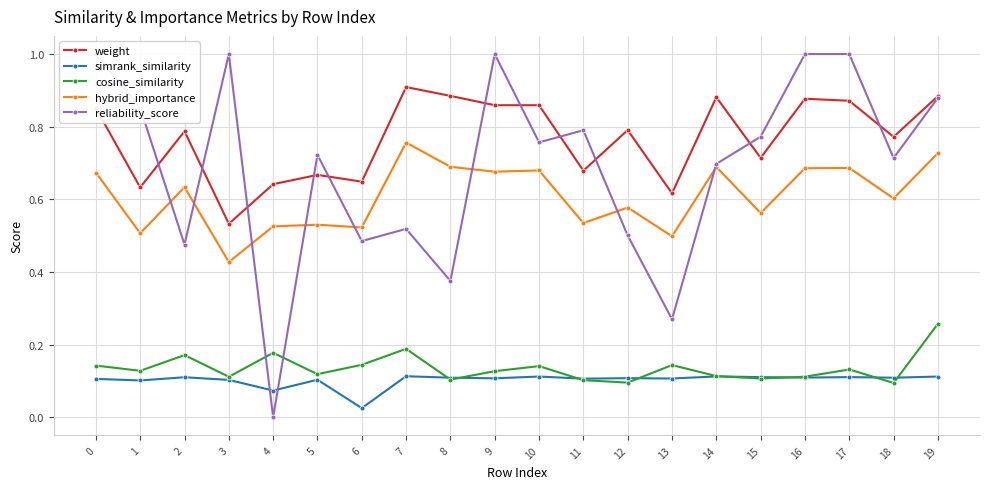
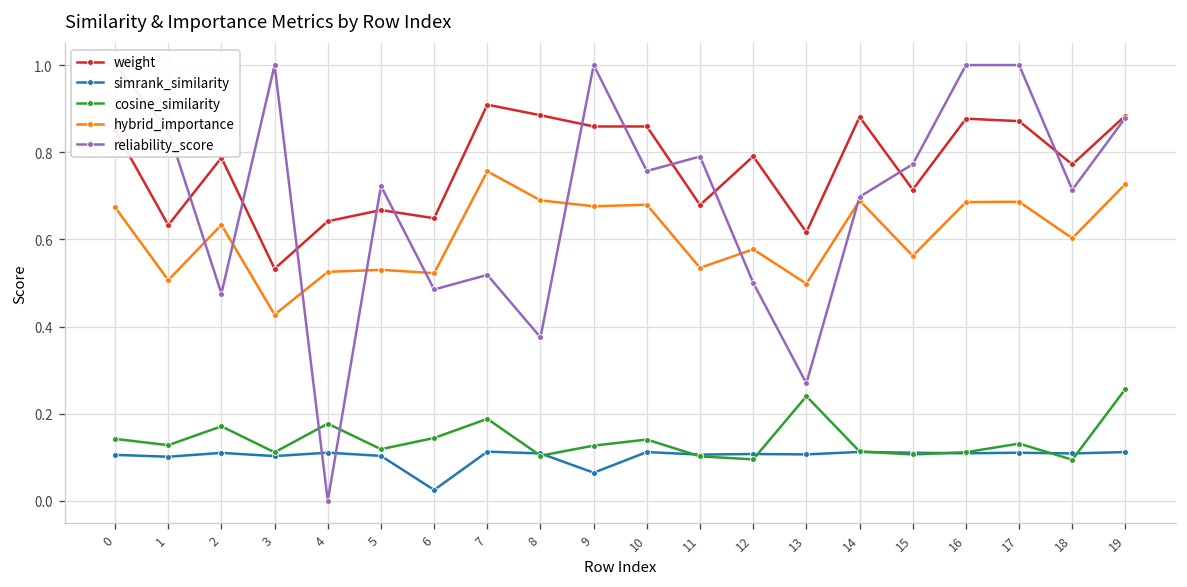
  {
    "weight": {
      "1": 0.63,
      "2": 0.79,
      "3": 0.53,
      "4": 0.64,
      "5": 0.67,
      "6": 0.65,
      "7": 0.91,
      "8": 0.88,
      "9": 0.86,
      "10": 0.86,
      "11": 0.68,
      "12": 0.79,
      "13": 0.62,
      "14": 0.88,
      "15": 0.71,
      "16": 0.88,
      "17": 0.87,
      "18": 0.77
    },
    "simrank_similarity": {
      "0": 0.11,
      "1": 0.10,
      "2": 0.11,
      "3": 0.10,
-     "4": 0.07,
+     "4": 0.11,
      "5": 0.10,
      "6": 0.03,
      "7": 0.11,
-     "9": 0.11,
+     "9": 0.06,
      "10": 0.11,
      "12": 0.11,
      "13": 0.11,
      "17": 0.11,
      "18": 0.11,
      "19": 0.11
    },
    "cosine_similarity": {
      "0": 0.14,
      "1": 0.13,
      "2": 0.17,
      "3": 0.11,
      "4": 0.18,
      "5": 0.12,
      "6": 0.14,
      "7": 0.19,
      "9": 0.13,
      "10": 0.14,
      "12": 0.10,
-     "13": 0.14,
+     "13": 0.24,
      "17": 0.13,
      "18": 0.09,
      "19": 0.26
    },
    "hybrid_importance": {
      "0": 0.67,
      "1": 0.51,
      "2": 0.63,
      "3": 0.43,
      "4": 0.53,
      "5": 0.53,
      "6": 0.52,
      "7": 0.76,
      "8": 0.69,
      "9": 0.68,
      "10": 0.68,
      "11": 0.53,
      "12": 0.58,
      "13": 0.50,
      "14": 0.69,
      "15": 0.56,
      "16": 0.69,
      "17": 0.69,
      "18": 0.60,
      "19": 0.73
    },
    "reliability_score": {
      "2": 0.48,
      "3": 1.00,
      "4": 0.00,
      "5": 0.72,
      "6": 0.49,
      "7": 0.52,
      "8": 0.38,
      "9": 1.00,
      "10": 0.76,
      "11": 0.79,
      "12": 0.50,
      "13": 0.27,
      "14": 0.70,
      "15": 0.77,
      "16": 1.00,
      "17": 1.00,
      "18": 0.71
    }
  }
